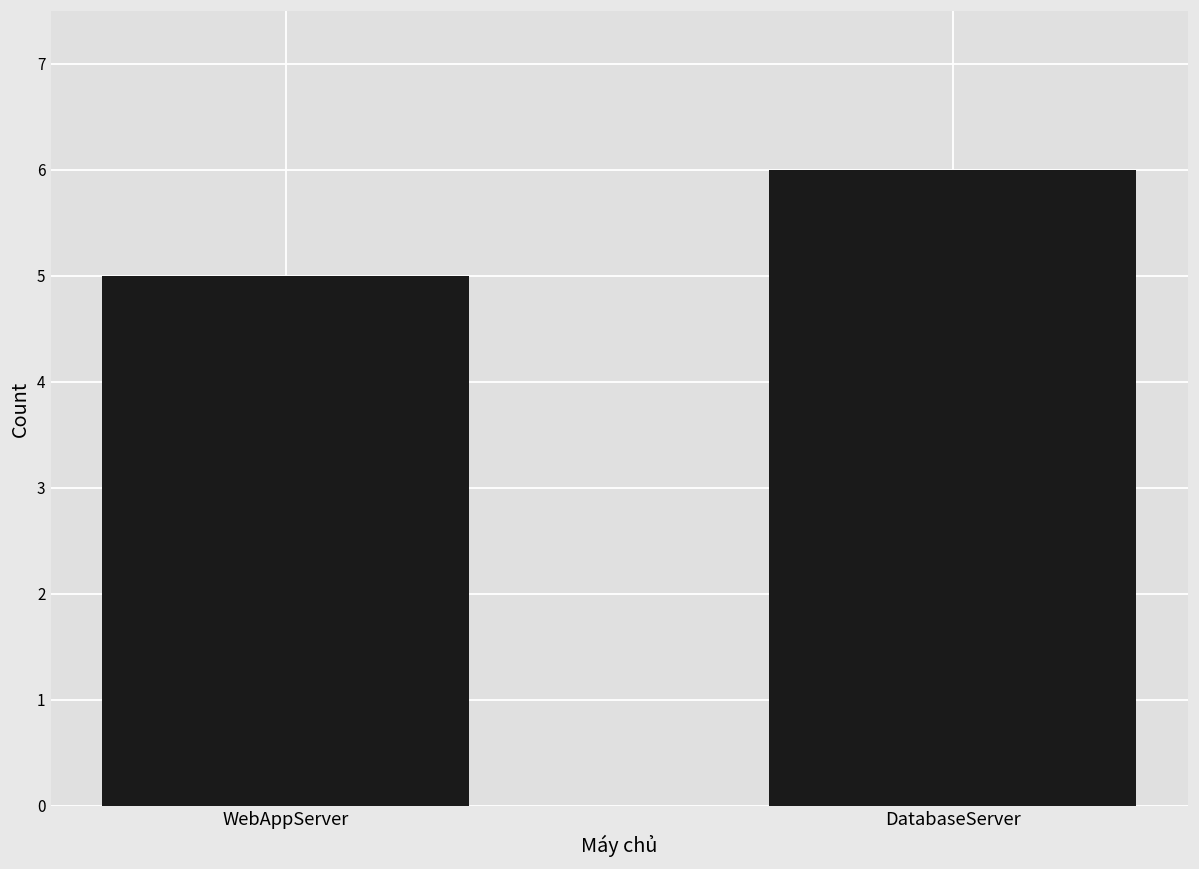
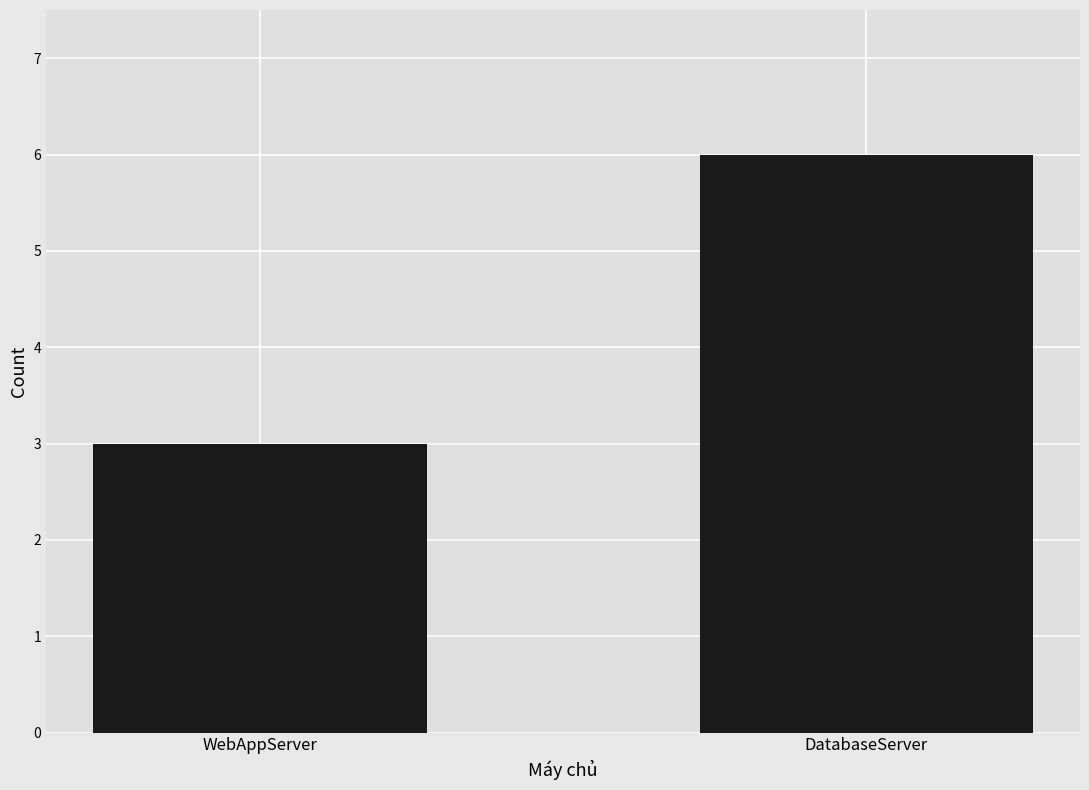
  {
-   "WebAppServer": 5,
+   "WebAppServer": 3,
    "DatabaseServer": 6
  }
